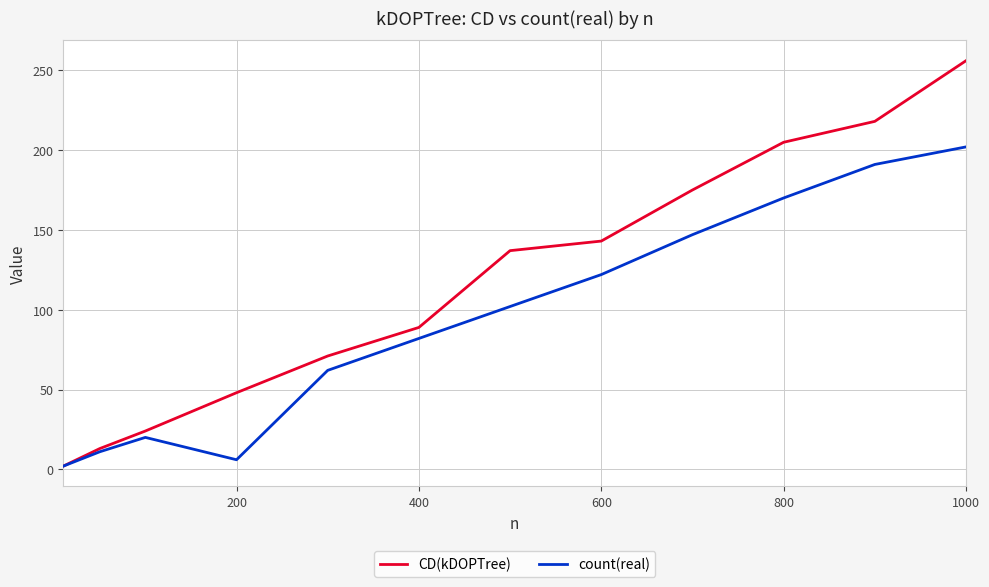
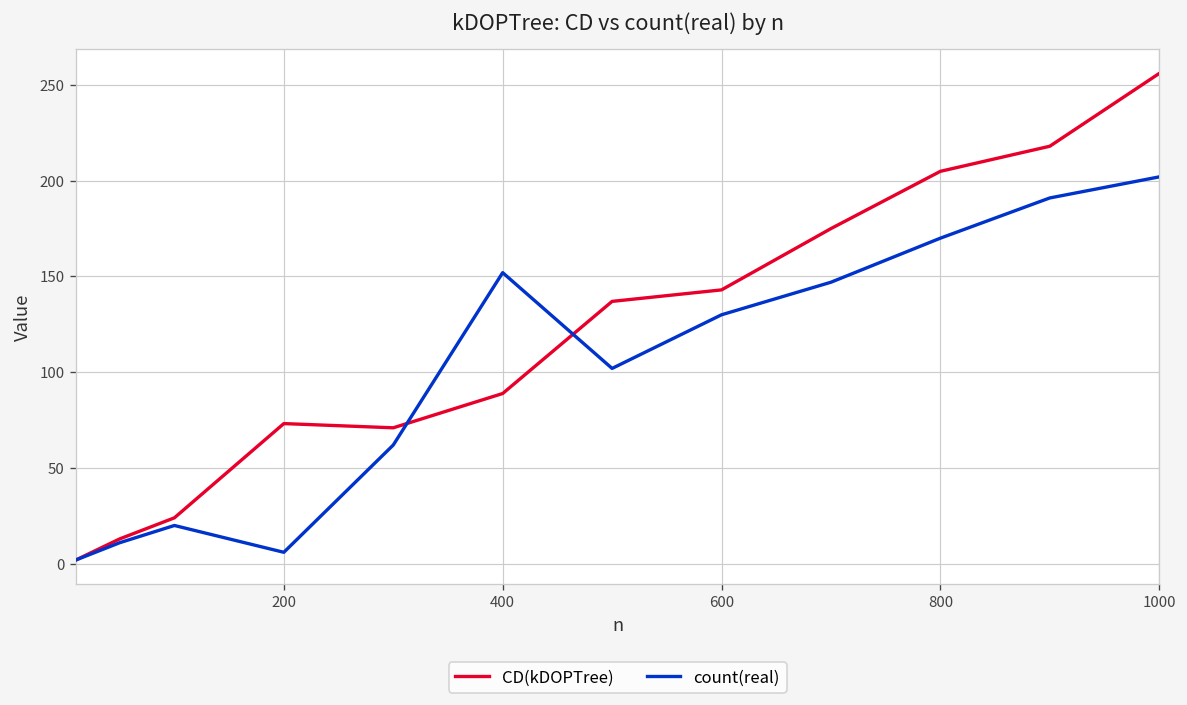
  {
    "CD(kDOPTree)": {
-     "200": 48,
+     "200": 73,
      "400": 89,
      "600": 143,
      "800": 205,
      "1000": 256
    },
    "count(real)": {
      "200": 6,
-     "400": 82,
-     "600": 122,
+     "400": 152,
+     "600": 130,
      "800": 170,
      "1000": 202
    }
  }
